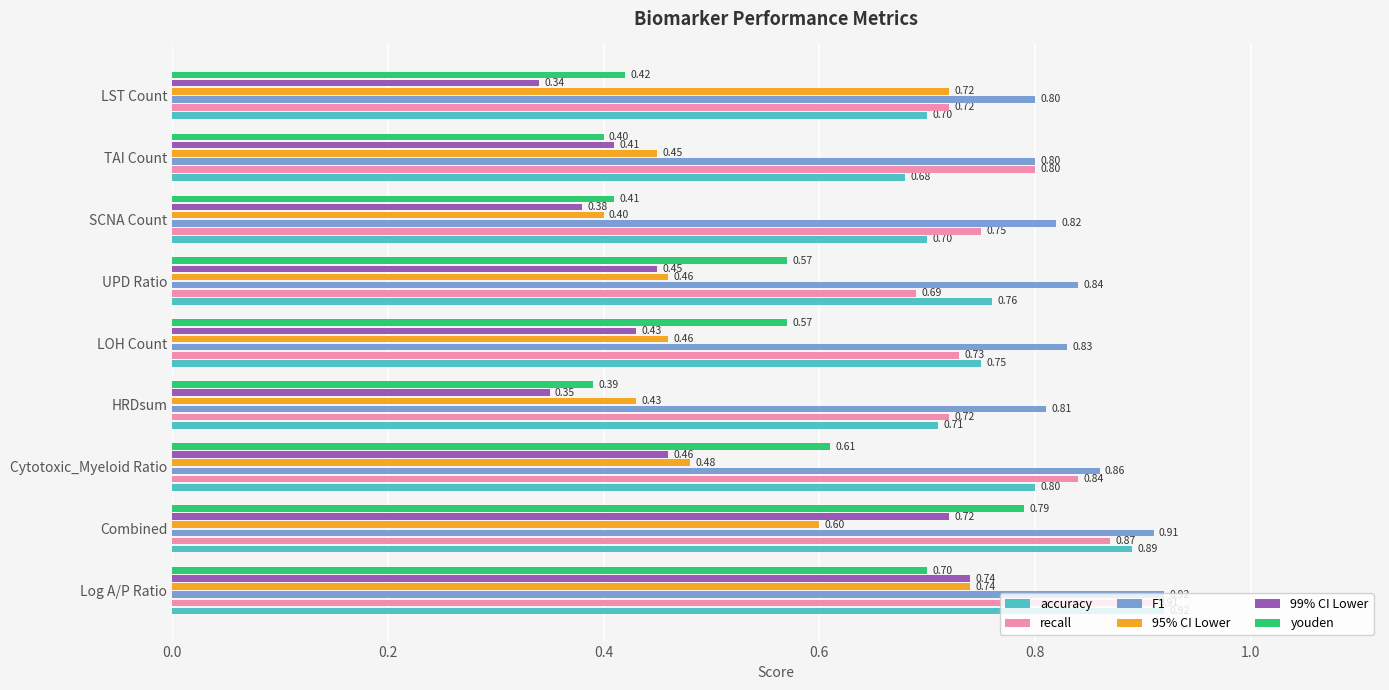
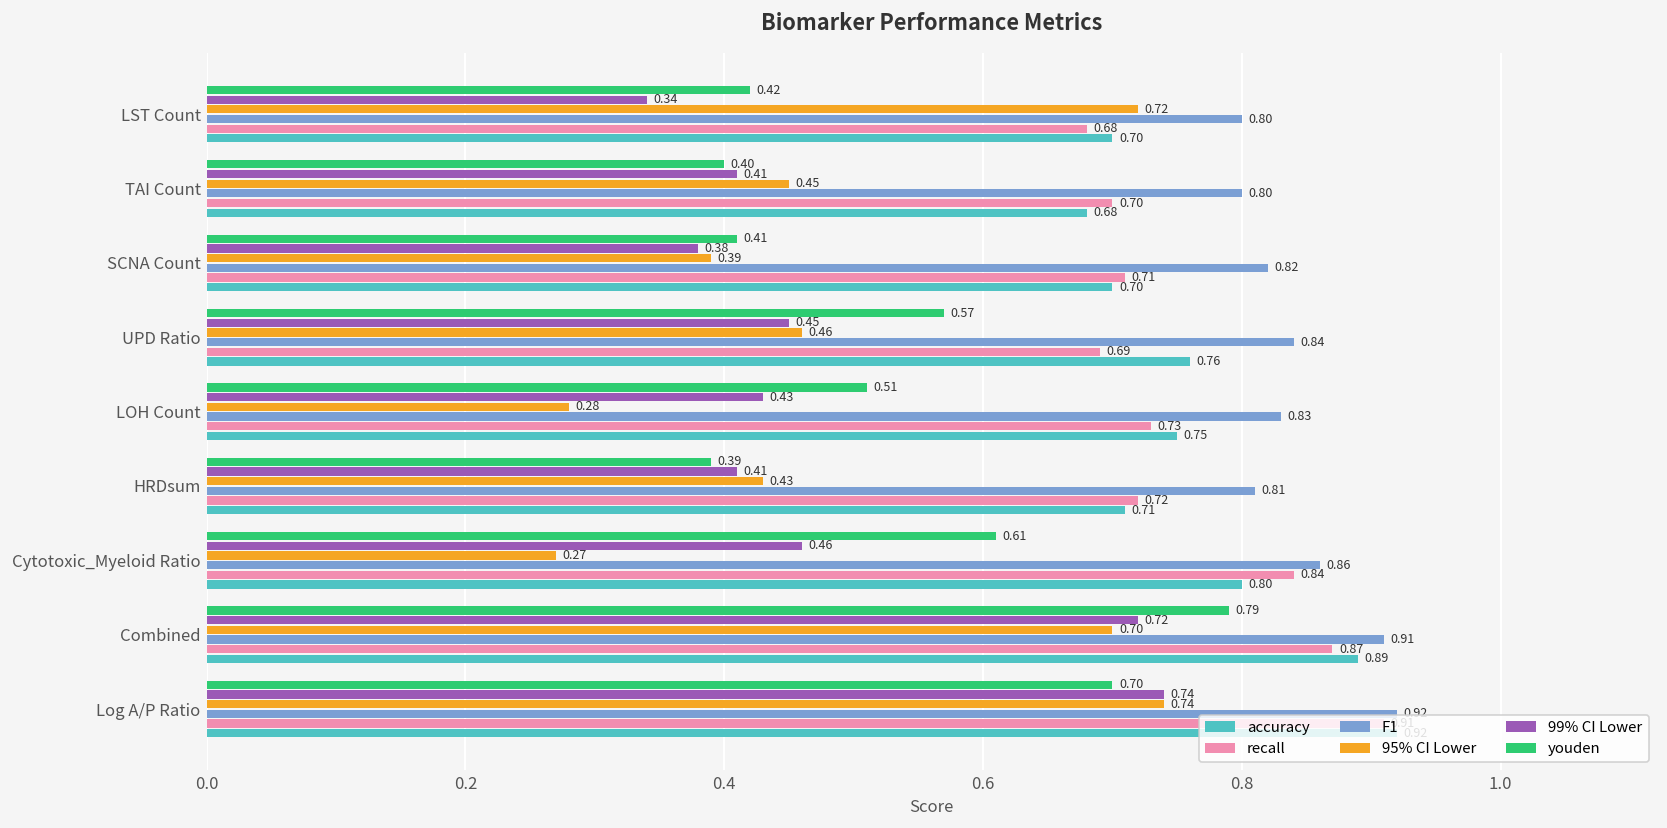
  {
    "recall": {
-     "LST Count": 0.72,
-     "TAI Count": 0.80,
-     "SCNA Count": 0.75,
+     "LST Count": 0.68,
+     "TAI Count": 0.70,
+     "SCNA Count": 0.71,
      "UPD Ratio": 0.69,
      "LOH Count": 0.73,
      "HRDsum": 0.72,
      "Cytotoxic_Myeloid Ratio": 0.84,
      "Combined": 0.87
    },
    "95% CI Lower": {
      "LST Count": 0.72,
      "TAI Count": 0.45,
-     "SCNA Count": 0.40,
+     "SCNA Count": 0.39,
      "UPD Ratio": 0.46,
-     "LOH Count": 0.46,
+     "LOH Count": 0.28,
      "HRDsum": 0.43,
-     "Cytotoxic_Myeloid Ratio": 0.48,
-     "Combined": 0.60
+     "Cytotoxic_Myeloid Ratio": 0.27,
+     "Combined": 0.70
    },
    "99% CI Lower": {
      "LST Count": 0.34,
      "TAI Count": 0.41,
      "SCNA Count": 0.38,
      "UPD Ratio": 0.45,
      "LOH Count": 0.43,
-     "HRDsum": 0.35,
+     "HRDsum": 0.41,
      "Cytotoxic_Myeloid Ratio": 0.46,
      "Combined": 0.72
    },
    "youden": {
      "LST Count": 0.42,
      "TAI Count": 0.40,
      "SCNA Count": 0.41,
      "UPD Ratio": 0.57,
-     "LOH Count": 0.57,
+     "LOH Count": 0.51,
      "HRDsum": 0.39,
      "Cytotoxic_Myeloid Ratio": 0.61,
      "Combined": 0.79,
      "Log A/P Ratio": 0.70
    }
  }
